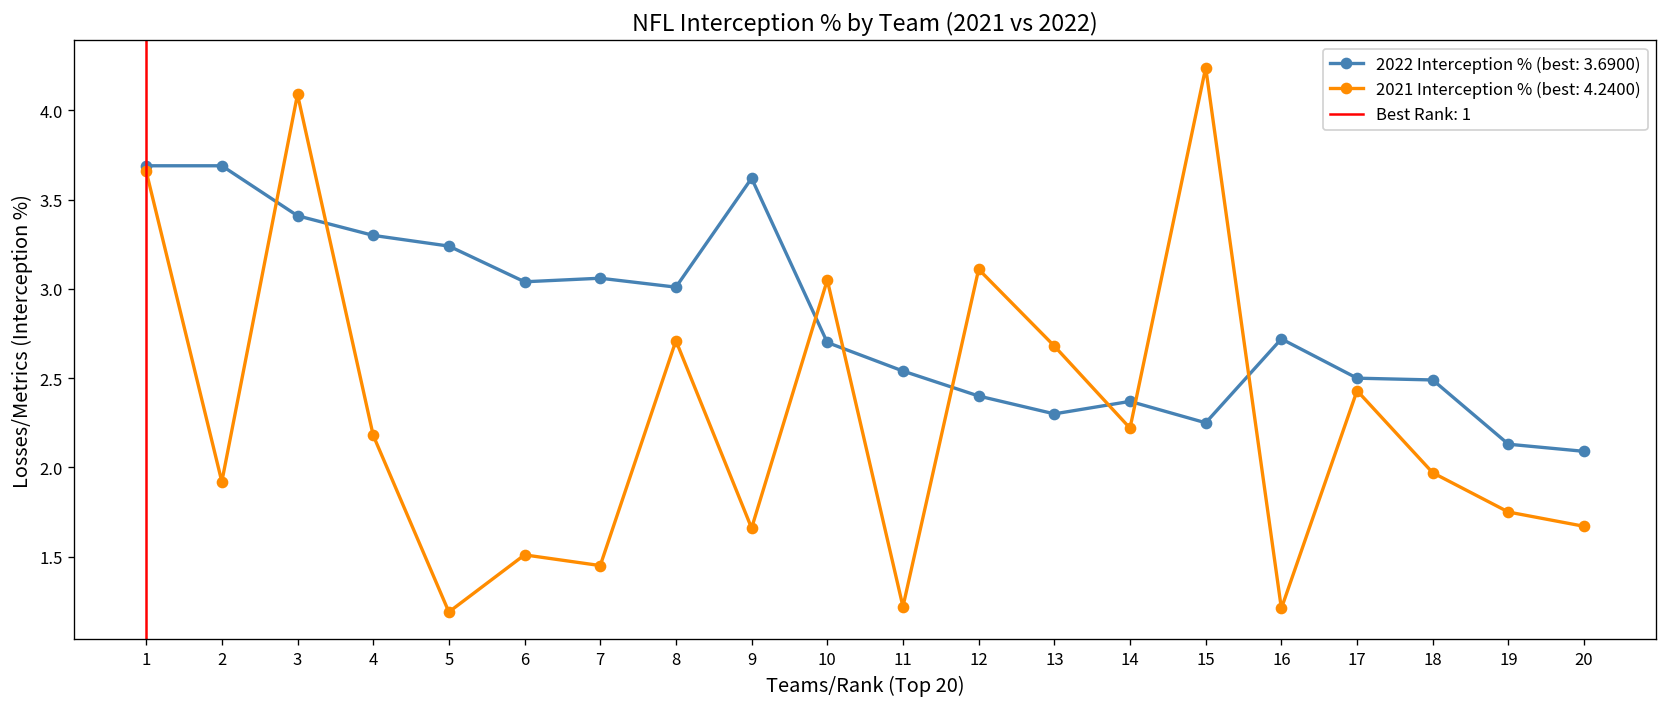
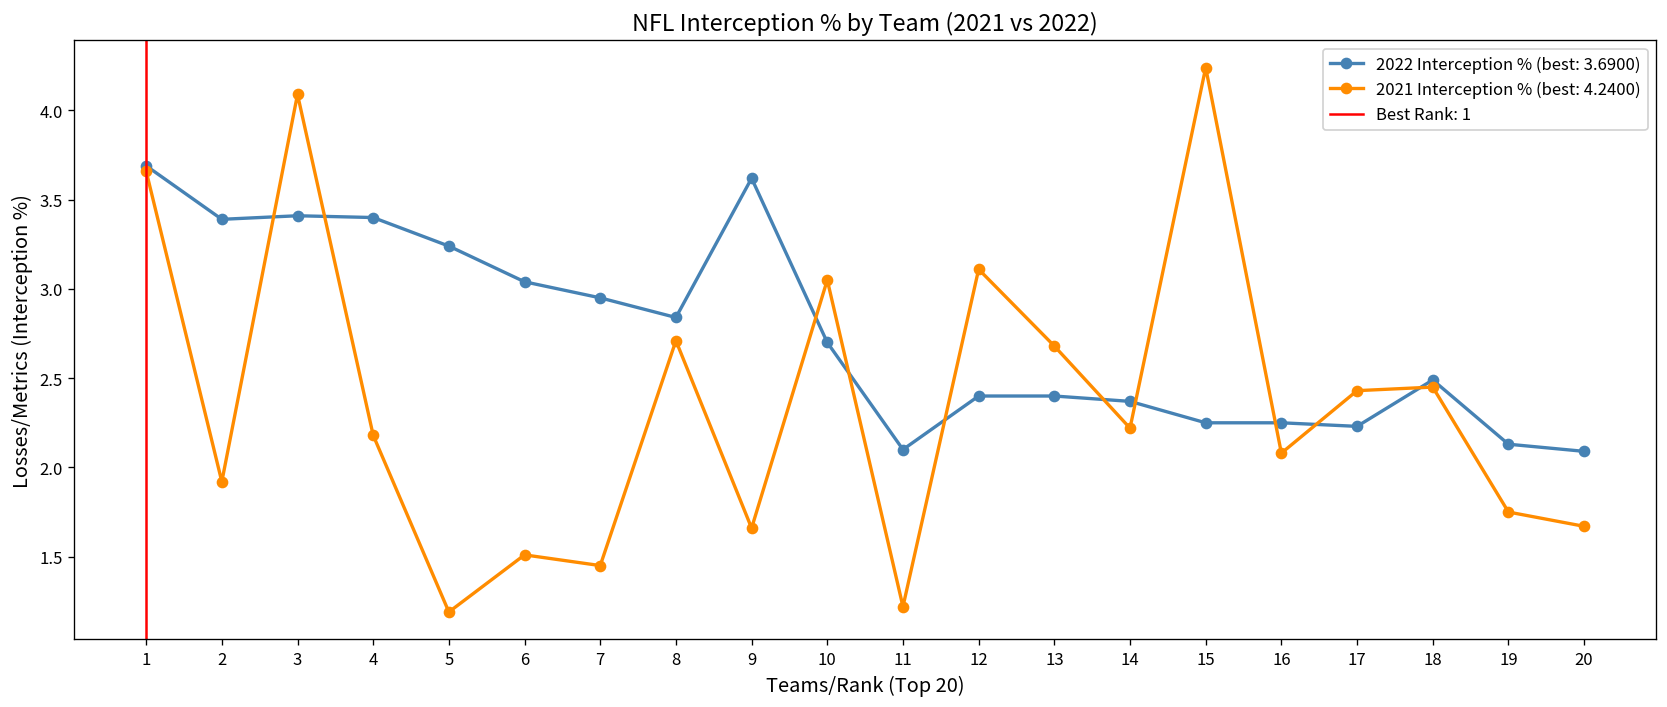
  {
    "2022 Interception % (best: 3.6900)": {
      "1": 3.69,
-     "2": 3.69,
+     "2": 3.39,
      "3": 3.41,
-     "4": 3.3,
+     "4": 3.4,
      "5": 3.24,
      "6": 3.04,
-     "7": 3.06,
-     "8": 3.01,
+     "7": 2.95,
+     "8": 2.84,
      "9": 3.62,
      "10": 2.70,
-     "11": 2.54,
+     "11": 2.10,
      "12": 2.40,
-     "13": 2.3,
+     "13": 2.4,
      "14": 2.37,
      "15": 2.25,
-     "16": 2.72,
-     "17": 2.50,
+     "16": 2.25,
+     "17": 2.23,
      "18": 2.49,
      "19": 2.13,
      "20": 2.09
    },
    "2021 Interception % (best: 4.2400)": {
      "1": 3.66,
      "2": 1.92,
      "3": 4.09,
      "4": 2.18,
      "5": 1.19,
      "6": 1.51,
      "7": 1.45,
      "8": 2.71,
      "9": 1.66,
      "10": 3.05,
      "11": 1.22,
      "12": 3.11,
      "13": 2.68,
      "14": 2.22,
      "15": 4.24,
-     "16": 1.21,
+     "16": 2.08,
      "17": 2.43,
-     "18": 1.97,
+     "18": 2.45,
      "19": 1.75,
      "20": 1.67
    }
  }
